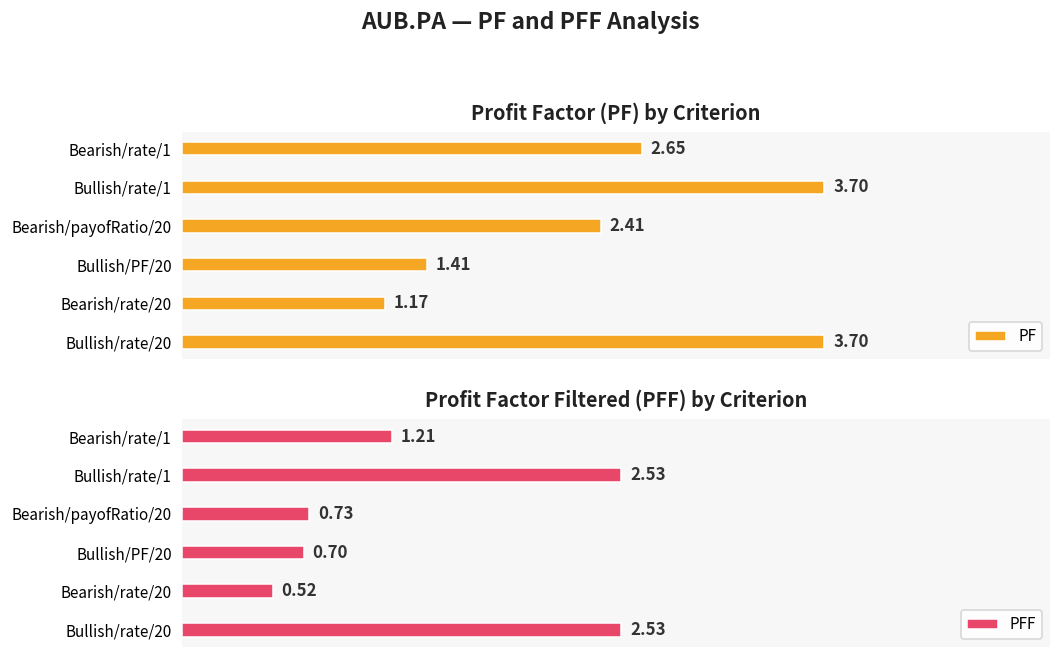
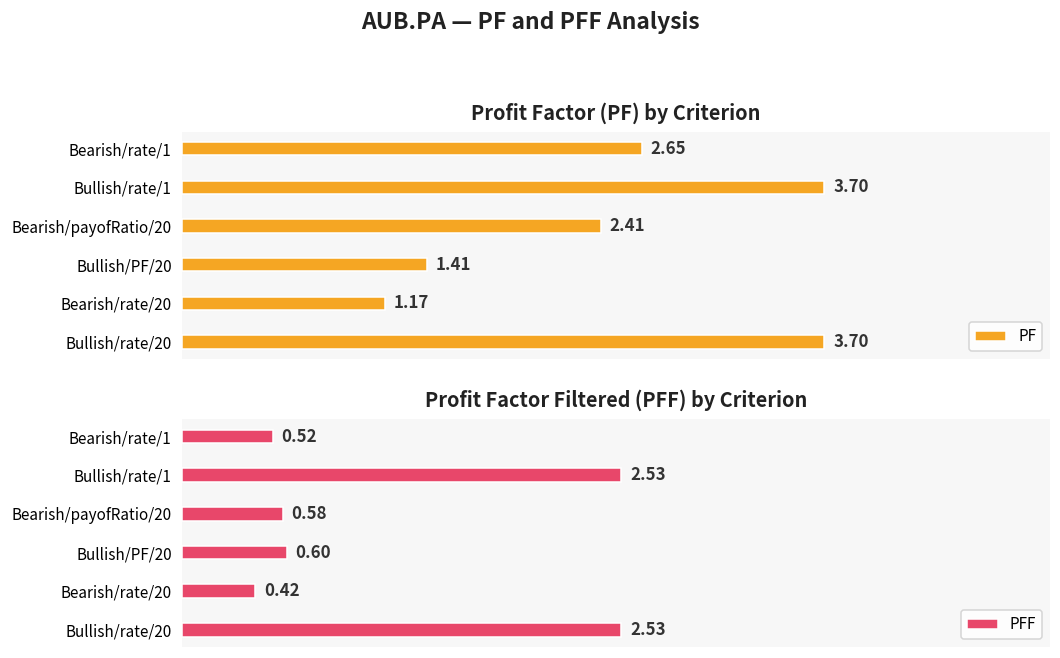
  {
    "Profit Factor (PF) by Criterion": {
      "Bearish/rate/1": 2.65,
      "Bullish/rate/1": 3.70,
      "Bearish/payofRatio/20": 2.41,
      "Bullish/PF/20": 1.41,
      "Bearish/rate/20": 1.17,
      "Bullish/rate/20": 3.70
    },
    "Profit Factor Filtered (PFF) by Criterion": {
-     "Bearish/rate/1": 1.21,
+     "Bearish/rate/1": 0.52,
      "Bullish/rate/1": 2.53,
-     "Bearish/payofRatio/20": 0.73,
-     "Bullish/PF/20": 0.70,
-     "Bearish/rate/20": 0.52,
+     "Bearish/payofRatio/20": 0.58,
+     "Bullish/PF/20": 0.60,
+     "Bearish/rate/20": 0.42,
      "Bullish/rate/20": 2.53
    }
  }
